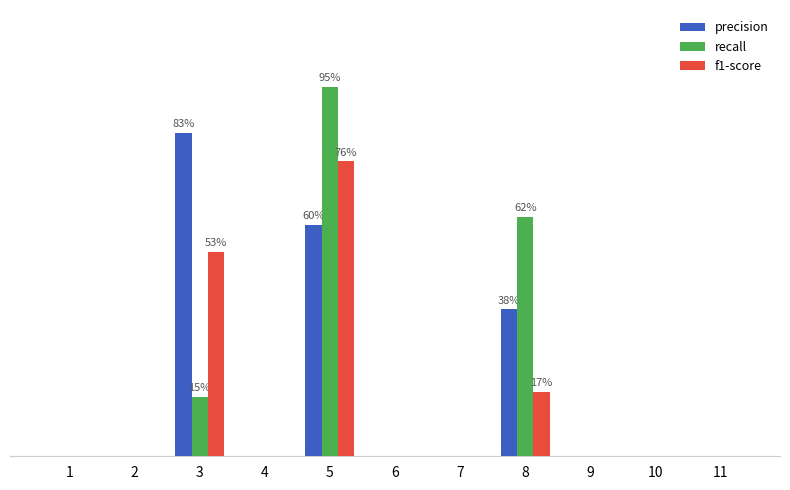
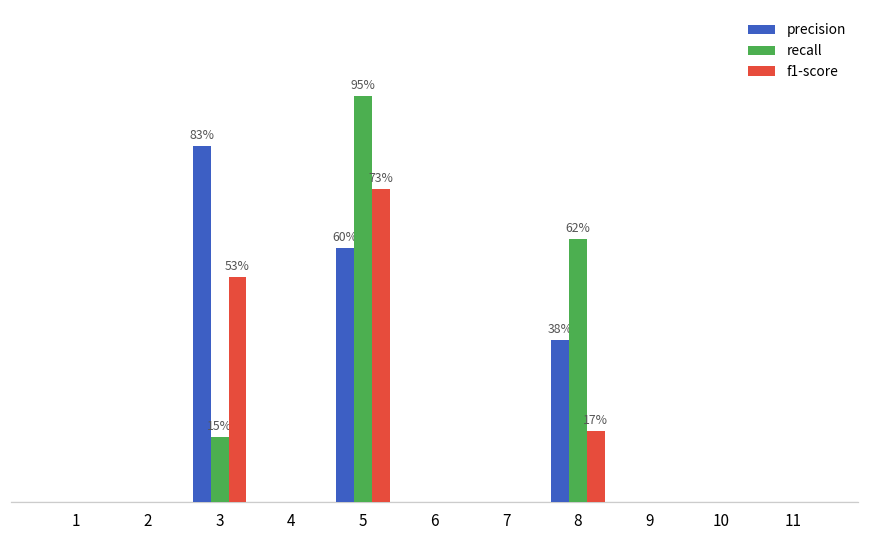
  {
    "precision": {
      "3": "83%",
      "5": "60%",
      "8": "38%"
    },
    "recall": {
      "3": "15%",
      "5": "95%",
      "8": "62%"
    },
    "f1-score": {
      "3": "53%",
-     "5": "76%",
+     "5": "73%",
      "8": "17%"
    }
  }
